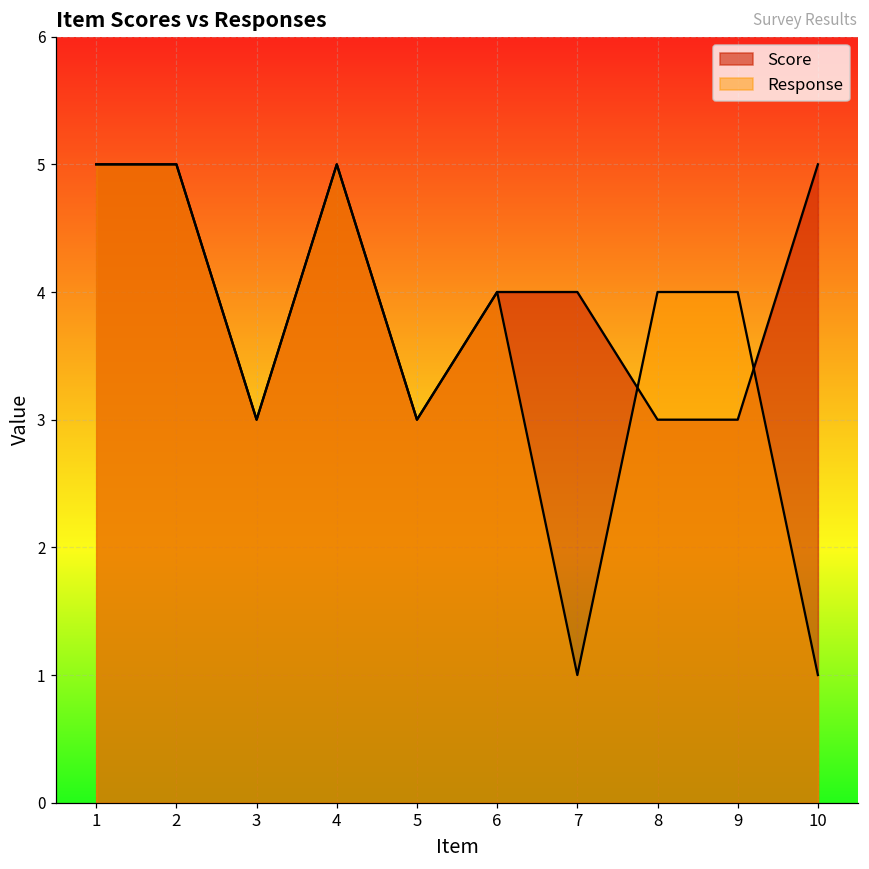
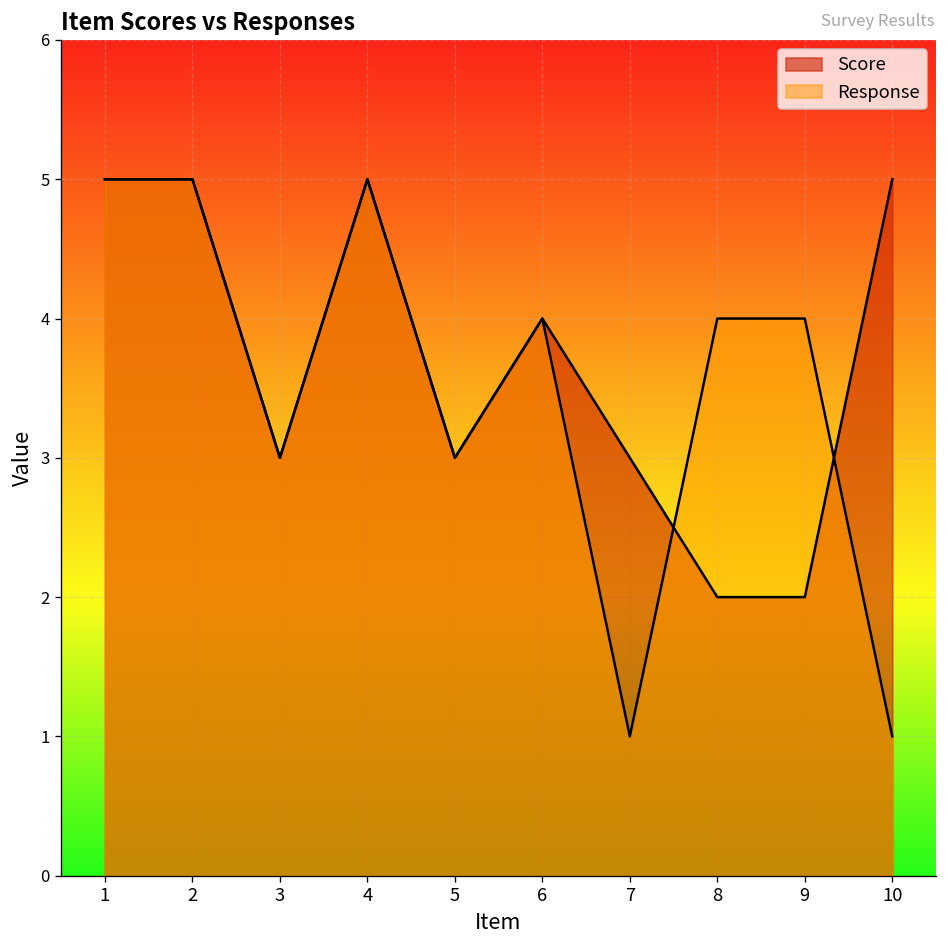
  {
    "Score": {
-     "7": 4,
-     "8": 3,
-     "9": 3,
+     "7": 3,
+     "8": 2,
+     "9": 2,
      "10": 5
    },
    "Response": {
      "7": 1,
      "8": 4,
      "9": 4,
      "10": 1
    }
  }
